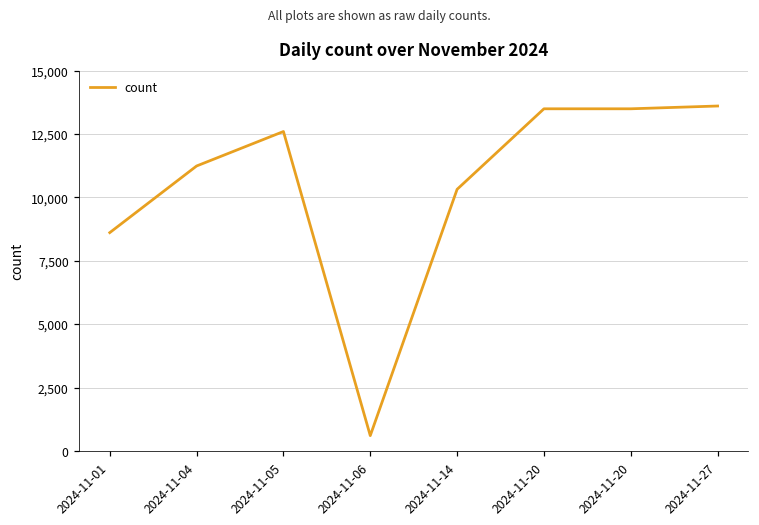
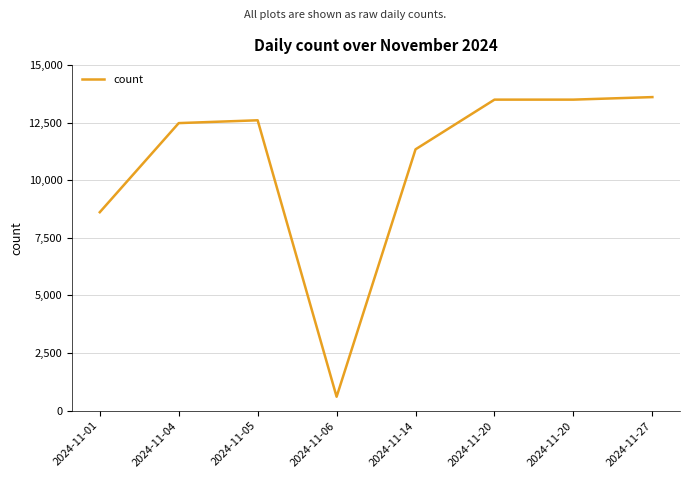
  {
    "2024-11-01": "8,600",
-   "2024-11-04": "11,200",
+   "2024-11-04": "12,500",
    "2024-11-05": "12,600",
    "2024-11-06": "600",
-   "2024-11-14": "10,300",
+   "2024-11-14": "11,300",
    "2024-11-27": "13,600"
  }
